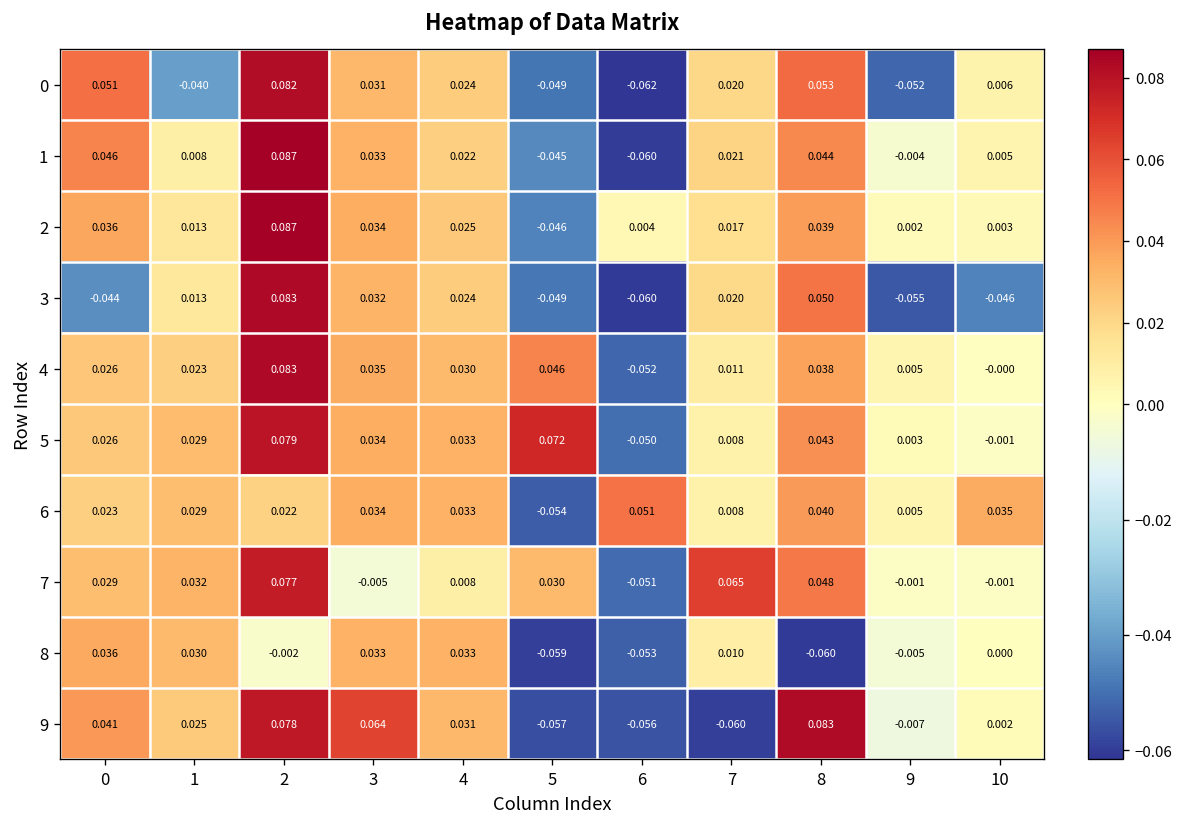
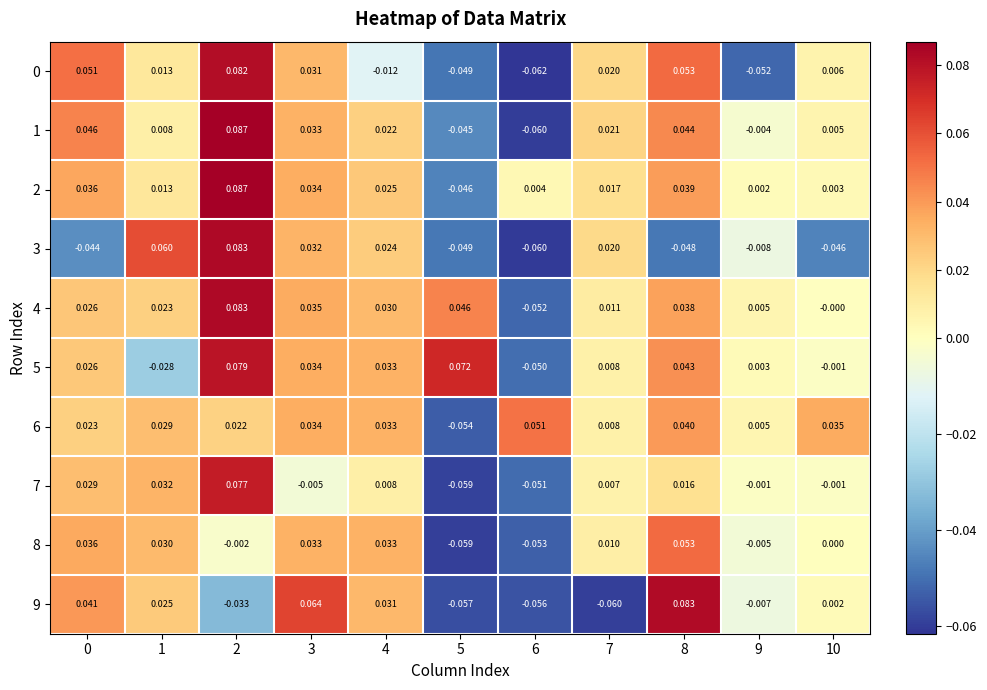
  {
    "0": {
      "0": 0.051,
-     "1": -0.040,
+     "1": 0.013,
      "2": 0.082,
      "3": 0.031,
-     "4": 0.024,
+     "4": -0.012,
      "5": -0.049,
      "6": -0.062,
      "7": 0.020,
      "8": 0.053,
      "9": -0.052,
      "10": 0.006
    },
    "1": {
      "0": 0.046,
      "1": 0.008,
      "2": 0.087,
      "3": 0.033,
      "4": 0.022,
      "5": -0.045,
      "6": -0.060,
      "7": 0.021,
      "8": 0.044,
      "9": -0.004,
      "10": 0.005
    },
    "2": {
      "0": 0.036,
      "1": 0.013,
      "2": 0.087,
      "3": 0.034,
      "4": 0.025,
      "5": -0.046,
      "6": 0.004,
      "7": 0.017,
      "8": 0.039,
      "9": 0.002,
      "10": 0.003
    },
    "3": {
      "0": -0.044,
-     "1": 0.013,
+     "1": 0.060,
      "2": 0.083,
      "3": 0.032,
      "4": 0.024,
      "5": -0.049,
      "6": -0.060,
      "7": 0.020,
-     "8": 0.050,
-     "9": -0.055,
+     "8": -0.048,
+     "9": -0.008,
      "10": -0.046
    },
    "4": {
      "0": 0.026,
      "1": 0.023,
      "2": 0.083,
      "3": 0.035,
      "4": 0.030,
      "5": 0.046,
      "6": -0.052,
      "7": 0.011,
      "8": 0.038,
      "9": 0.005,
      "10": -0.000
    },
    "5": {
      "0": 0.026,
-     "1": 0.029,
+     "1": -0.028,
      "2": 0.079,
      "3": 0.034,
      "4": 0.033,
      "5": 0.072,
      "6": -0.050,
      "7": 0.008,
      "8": 0.043,
      "9": 0.003,
      "10": -0.001
    },
    "6": {
      "0": 0.023,
      "1": 0.029,
      "2": 0.022,
      "3": 0.034,
      "4": 0.033,
      "5": -0.054,
      "6": 0.051,
      "7": 0.008,
      "8": 0.040,
      "9": 0.005,
      "10": 0.035
    },
    "7": {
      "0": 0.029,
      "1": 0.032,
      "2": 0.077,
      "3": -0.005,
      "4": 0.008,
-     "5": 0.030,
+     "5": -0.059,
      "6": -0.051,
-     "7": 0.065,
-     "8": 0.048,
+     "7": 0.007,
+     "8": 0.016,
      "9": -0.001,
      "10": -0.001
    },
    "8": {
      "0": 0.036,
      "1": 0.030,
      "2": -0.002,
      "3": 0.033,
      "4": 0.033,
      "5": -0.059,
      "6": -0.053,
      "7": 0.010,
-     "8": -0.060,
+     "8": 0.053,
      "9": -0.005,
      "10": 0.000
    },
    "9": {
      "0": 0.041,
      "1": 0.025,
-     "2": 0.078,
+     "2": -0.033,
      "3": 0.064,
      "4": 0.031,
      "5": -0.057,
      "6": -0.056,
      "7": -0.060,
      "8": 0.083,
      "9": -0.007,
      "10": 0.002
    }
  }
